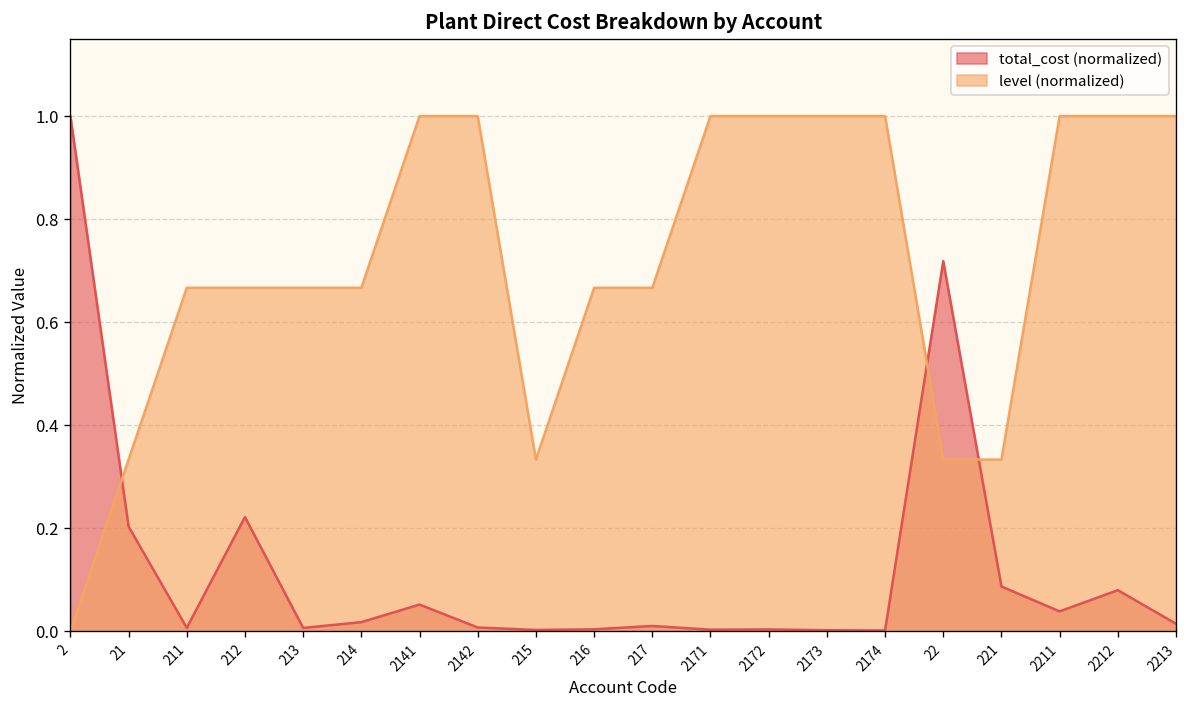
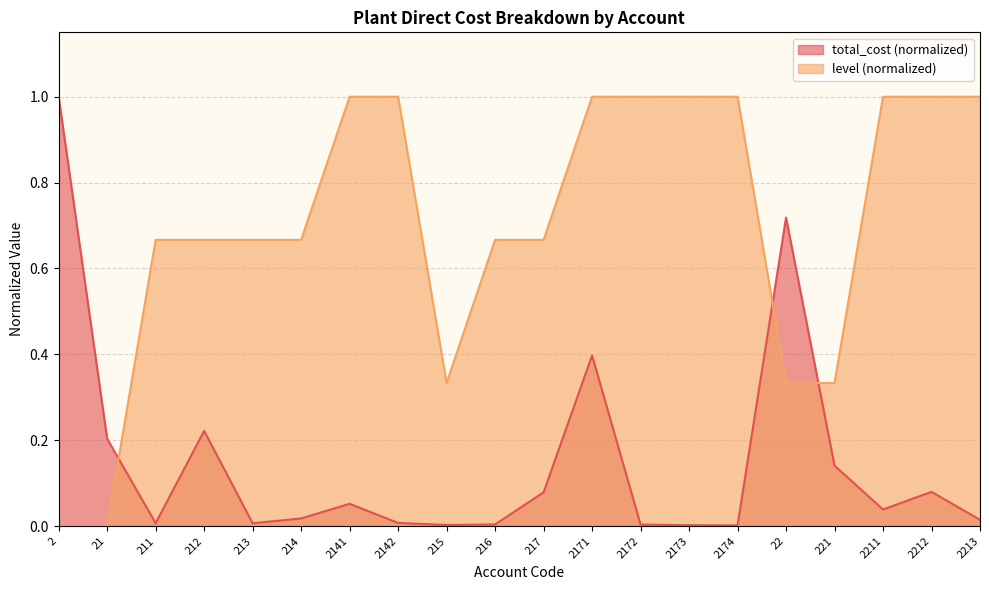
  {
    "total_cost (normalized)": {
      "2": 1.00,
      "21": 0.20,
      "211": 0.01,
      "212": 0.22,
      "213": 0.01,
      "214": 0.02,
      "2141": 0.05,
      "2142": 0.01,
      "215": 0.00,
      "216": 0.00,
-     "217": 0.01,
-     "2171": 0.00,
+     "217": 0.08,
+     "2171": 0.40,
      "2172": 0.00,
      "2173": 0.00,
      "2174": 0.00,
      "22": 0.72,
-     "221": 0.09,
+     "221": 0.14,
      "2211": 0.04,
      "2212": 0.08,
      "2213": 0.01
    },
    "level (normalized)": {
      "2": 0.00,
-     "21": 0.33,
+     "21": 0.00,
      "211": 0.67,
      "212": 0.67,
      "213": 0.67,
      "214": 0.67,
      "2141": 1.00,
      "2142": 1.00,
      "215": 0.33,
      "216": 0.67,
      "217": 0.67,
      "2171": 1.00,
      "2172": 1.00,
      "2173": 1.00,
      "2174": 1.00,
      "22": 0.33,
      "221": 0.33,
      "2211": 1.00,
      "2212": 1.00,
      "2213": 1.00
    }
  }
